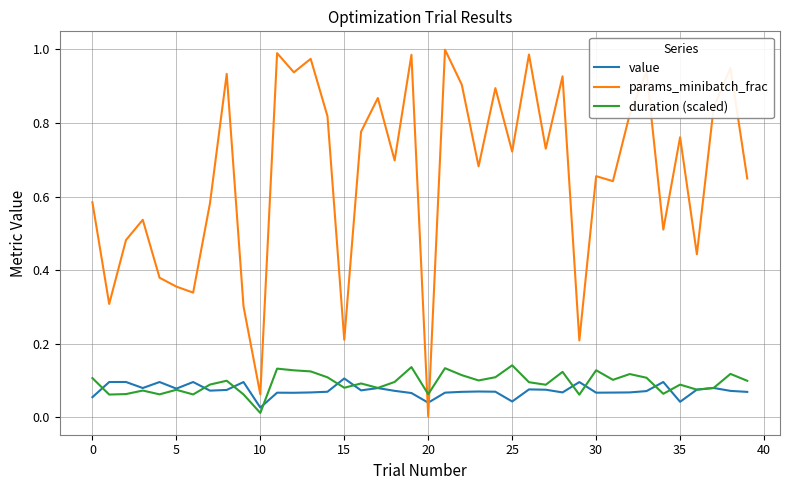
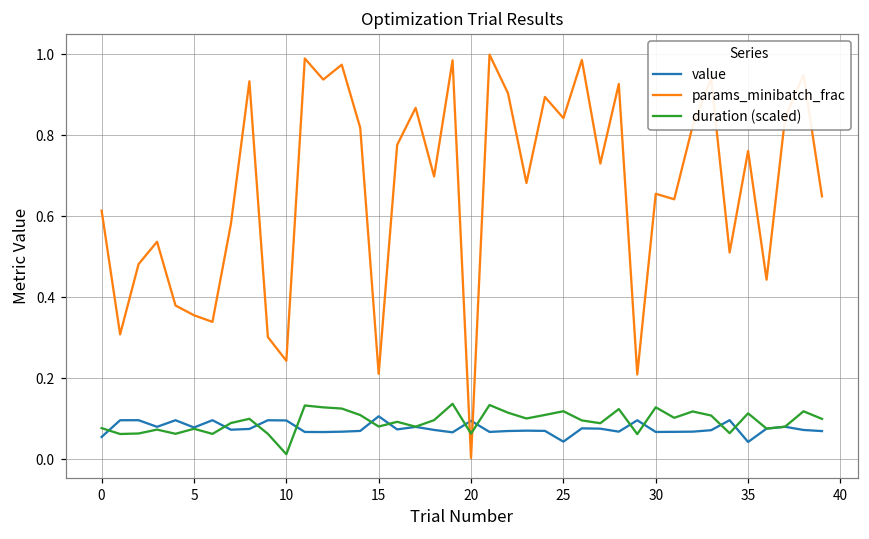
  {
    "value": {
      "0": 0.06,
-     "10": 0.03,
+     "10": 0.10,
      "15": 0.11,
-     "20": 0.04,
+     "20": 0.09,
      "25": 0.04,
      "30": 0.07,
      "35": 0.04
    },
    "params_minibatch_frac": {
-     "0": 0.58,
+     "0": 0.61,
      "5": 0.36,
-     "10": 0.06,
+     "10": 0.24,
      "15": 0.21,
      "20": 0.00,
-     "25": 0.72,
+     "25": 0.84,
      "30": 0.66,
      "35": 0.76
    },
    "duration (scaled)": {
-     "0": 0.11,
+     "0": 0.08,
      "10": 0.01,
      "15": 0.08,
      "20": 0.06,
-     "25": 0.14,
+     "25": 0.12,
      "30": 0.13,
-     "35": 0.09
+     "35": 0.11
    }
  }
